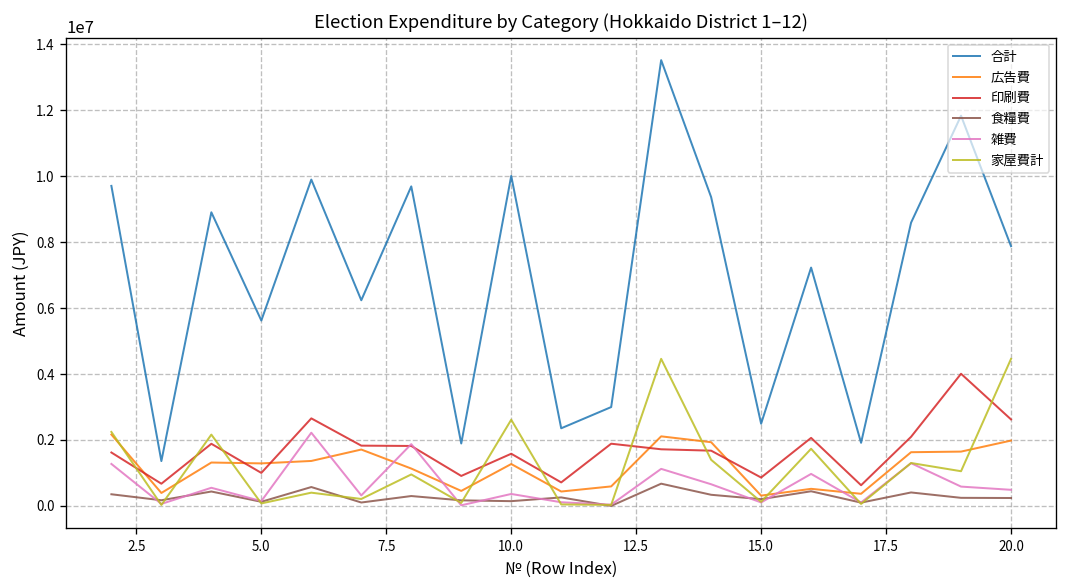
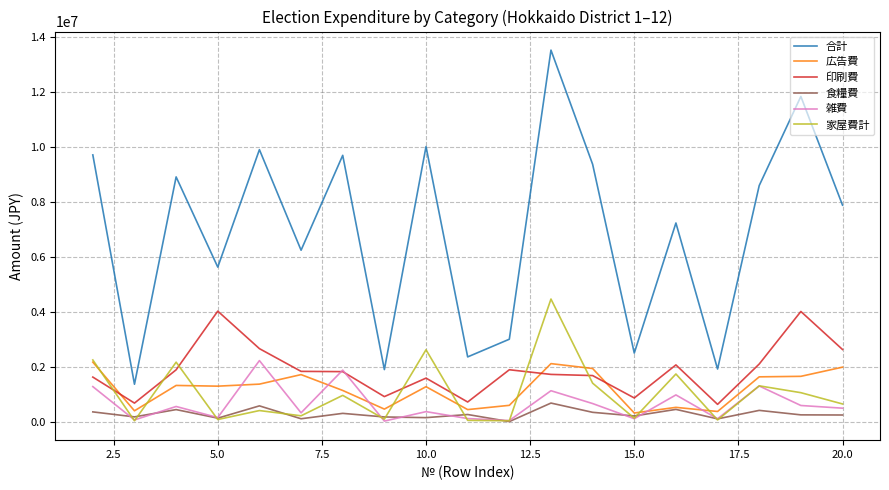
  {
    "合計": {
      "5.0": 5600000,
      "10.0": 10000000,
      "15.0": 2500000,
      "20.0": 7900000
    },
    "広告費": {
      "5.0": 1300000,
      "10.0": 1300000,
      "15.0": 300000,
      "20.0": 2000000
    },
    "印刷費": {
-     "5.0": 1000000,
+     "5.0": 4000000,
      "10.0": 1600000,
      "15.0": 900000,
      "20.0": 2600000
    },
    "食糧費": {
      "10.0": 100000,
      "20.0": 200000
    },
    "雑費": {
      "10.0": 400000,
      "20.0": 500000
    },
    "家屋費計": {
      "10.0": 2600000,
-     "20.0": 4500000
+     "20.0": 600000
    }
  }
